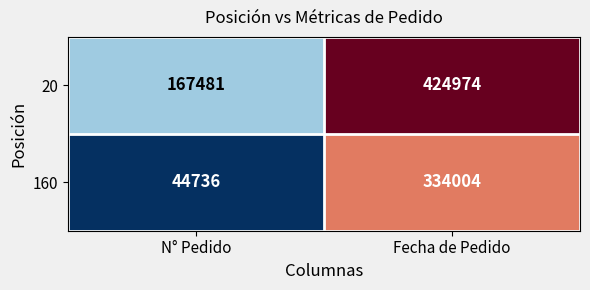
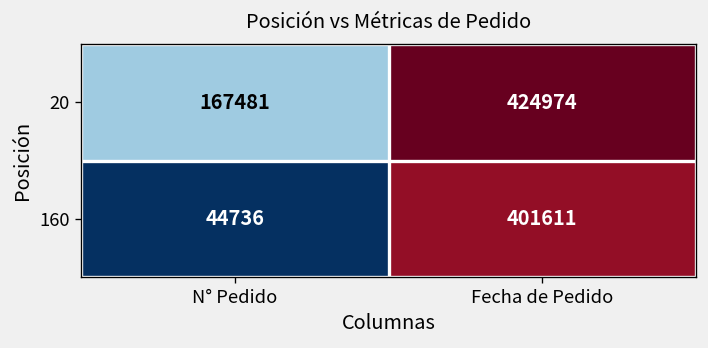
  {
    "20": {
      "N° Pedido": 167481,
      "Fecha de Pedido": 424974
    },
    "160": {
      "N° Pedido": 44736,
-     "Fecha de Pedido": 334004
+     "Fecha de Pedido": 401611
    }
  }
